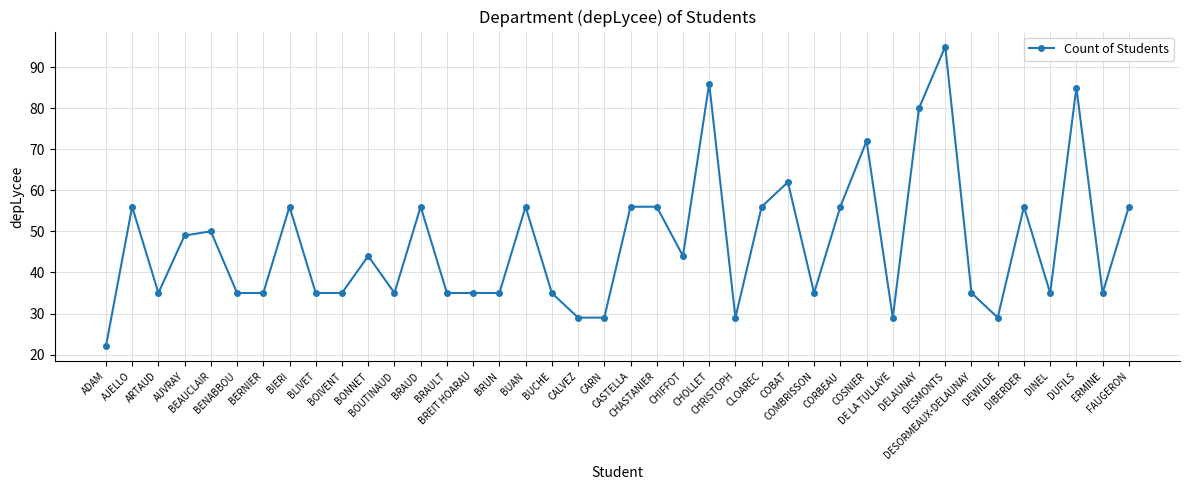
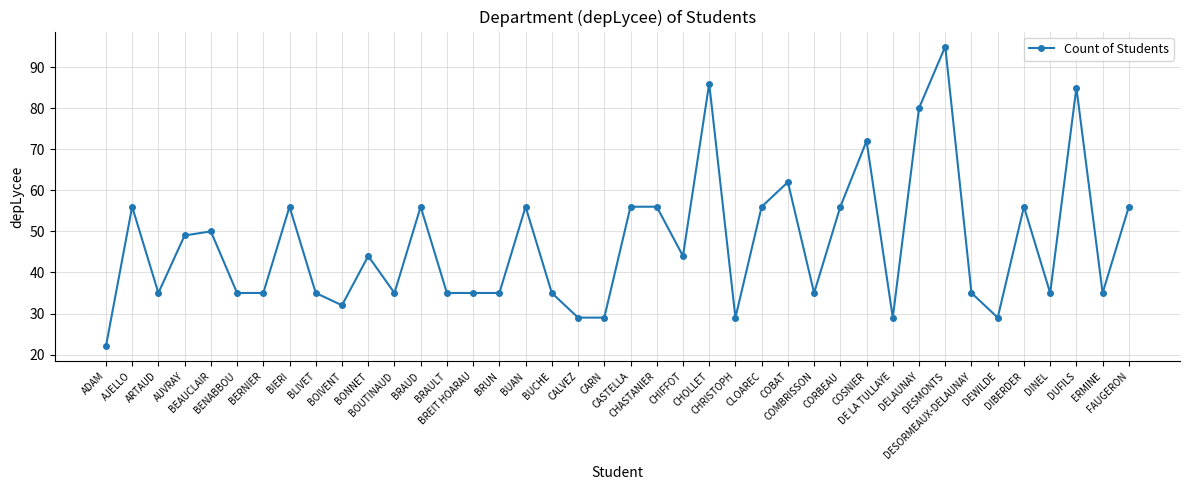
  {
    "ADAM": 22,
    "AJELLO": 56,
    "ARTAUD": 35,
    "AUVRAY": 49,
    "BEAUCLAIR": 50,
    "BENABBOU": 35,
    "BERNIER": 35,
    "BIERI": 56,
    "BLIVET": 35,
-   "BOIVENT": 35,
+   "BOIVENT": 32,
    "BONNET": 44,
    "BOUTINAUD": 35,
    "BRAUD": 56,
    "BRAULT": 35,
    "BREIT HOARAU": 35,
    "BRUN": 35,
    "BUAN": 56,
    "BUCHE": 35,
    "CALVEZ": 29,
    "CARN": 29,
    "CASTELLA": 56,
    "CHASTANIER": 56,
    "CHIFFOT": 44,
    "CHOLLET": 86,
    "CHRISTOPH": 29,
    "CLOAREC": 56,
    "COBAT": 62,
    "COMBRISSON": 35,
    "CORBEAU": 56,
    "COSNIER": 72,
    "DE LA TULLAYE": 29,
    "DELAUNAY": 80,
    "DESMONTS": 95,
    "DESORMEAUX-DELAUNAY": 35,
    "DEWILDE": 29,
    "DIBERDER": 56,
    "DINEL": 35,
    "DUFILS": 85,
    "ERMINE": 35,
    "FAUGERON": 56
  }
